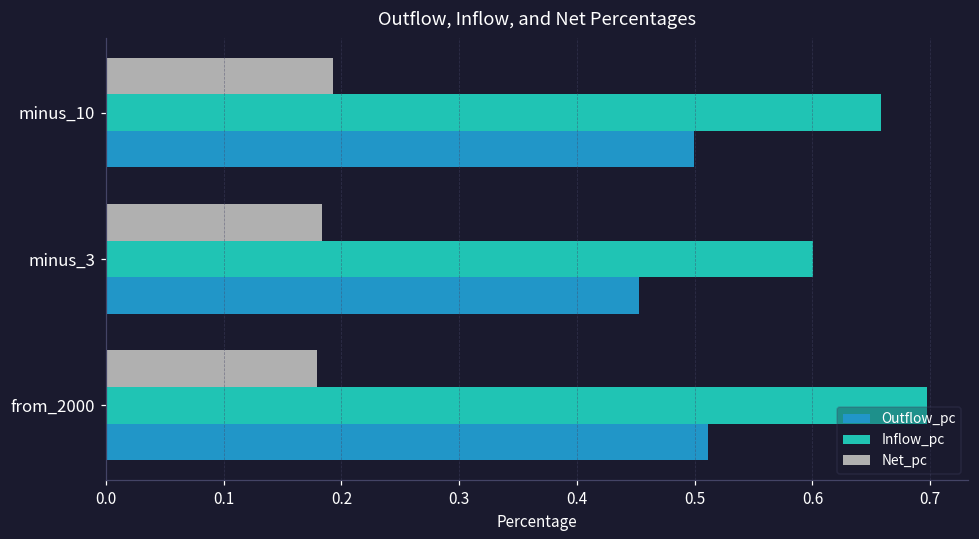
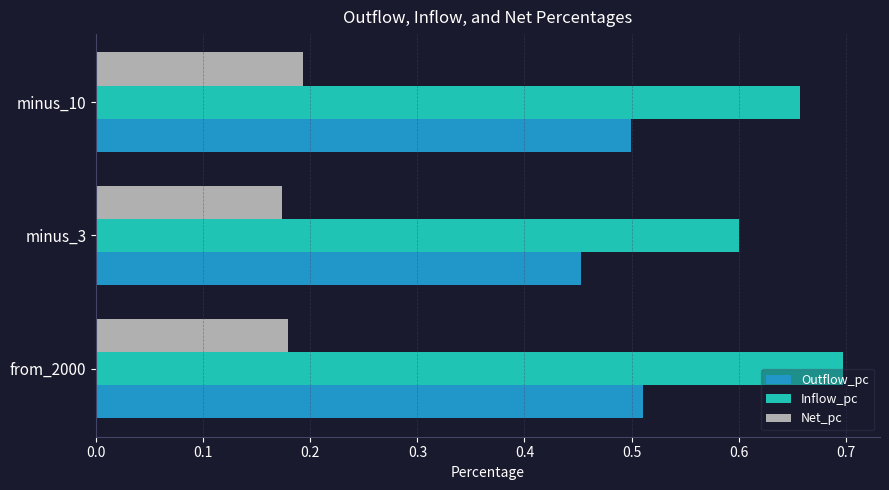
  {
    "Net_pc": {
      "minus_10": 0.193,
-     "minus_3": 0.183,
+     "minus_3": 0.174,
      "from_2000": 0.179
    }
  }
